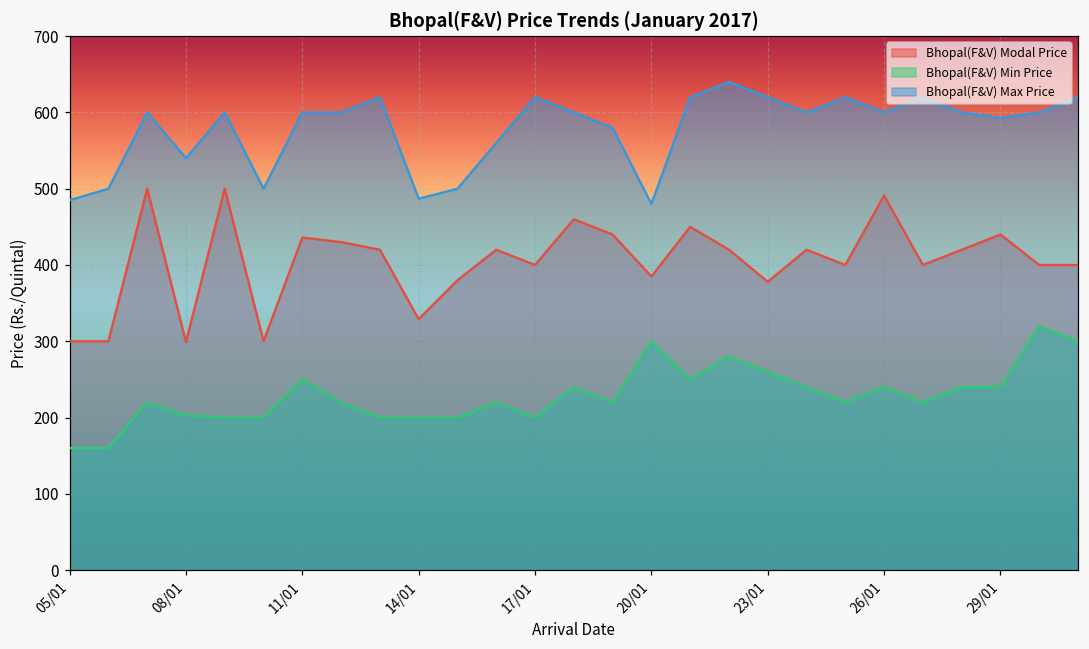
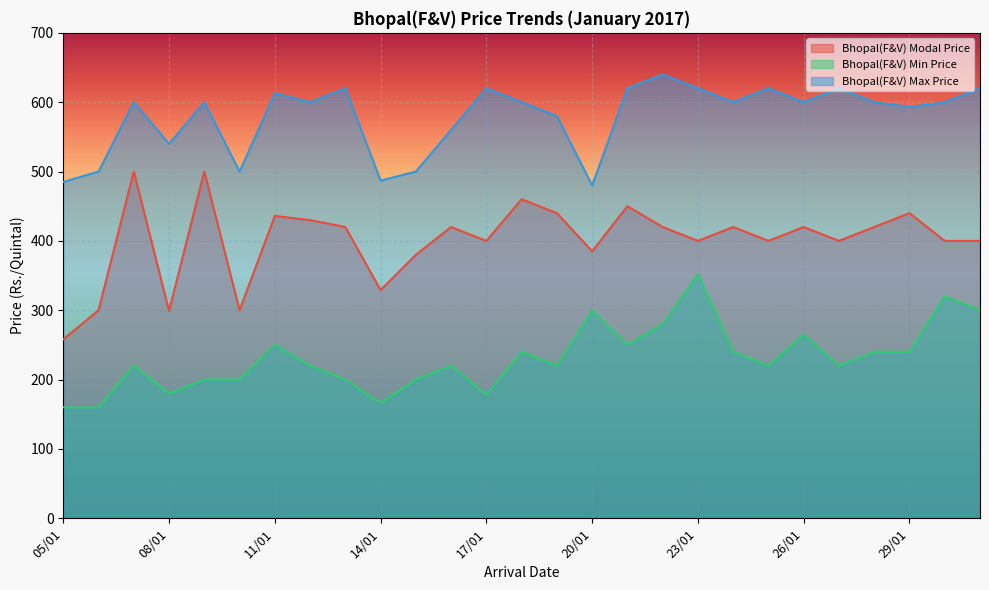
  {
    "Bhopal(F&V) Modal Price": {
-     "05/01": 300,
+     "05/01": 260,
      "08/01": 300,
      "11/01": 440,
      "14/01": 330,
      "17/01": 400,
      "20/01": 390,
-     "23/01": 380,
-     "26/01": 490,
+     "23/01": 400,
+     "26/01": 420,
      "29/01": 440
    },
    "Bhopal(F&V) Min Price": {
      "05/01": 160,
-     "08/01": 200,
+     "08/01": 180,
      "11/01": 250,
-     "14/01": 200,
-     "17/01": 200,
+     "14/01": 170,
+     "17/01": 180,
      "20/01": 300,
-     "23/01": 260,
-     "26/01": 240,
+     "23/01": 350,
+     "26/01": 270,
      "29/01": 240
    },
    "Bhopal(F&V) Max Price": {
      "05/01": 490,
      "08/01": 540,
-     "11/01": 600,
+     "11/01": 610,
      "14/01": 490,
      "17/01": 620,
      "20/01": 480,
      "23/01": 620,
      "26/01": 600,
      "29/01": 590
    }
  }
